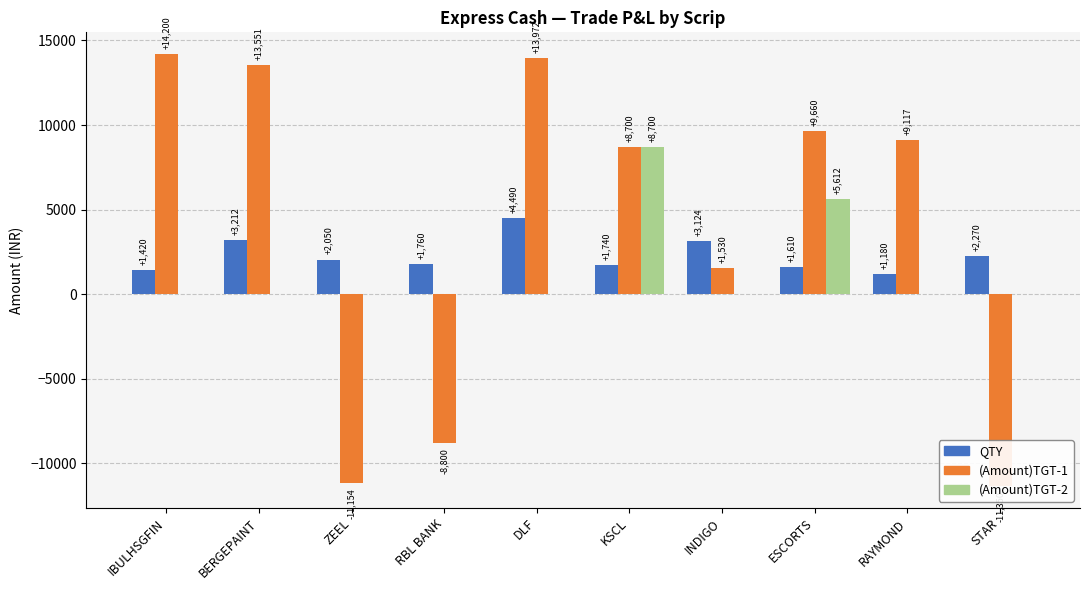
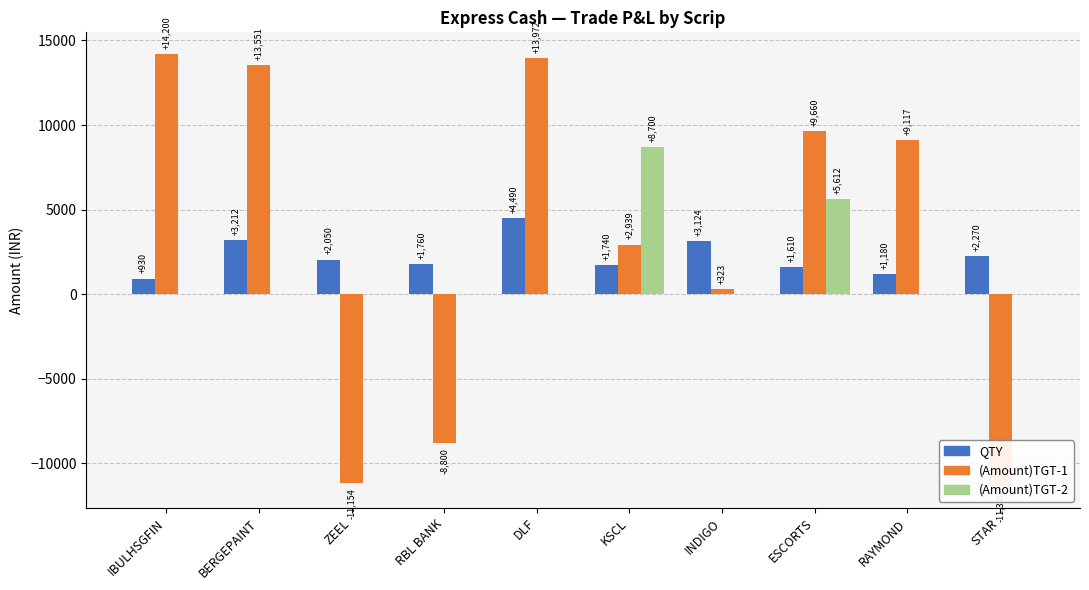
  {
    "QTY": {
-     "IBULHSGFIN": "+1,420",
+     "IBULHSGFIN": "+930",
      "BERGEPAINT": "+3,212",
      "ZEEL": "+2,050",
      "RBL BANK": "+1,760",
      "DLF": "+4,490",
      "KSCL": "+1,740",
      "INDIGO": "+3,124",
      "ESCORTS": "+1,610",
      "RAYMOND": "+1,180",
      "STAR": "+2,270"
    },
    "(Amount)TGT-1": {
      "IBULHSGFIN": "+14,200",
      "BERGEPAINT": "+13,551",
      "ZEEL": "-11,154",
      "RBL BANK": "-8,800",
      "DLF": "+13,972",
-     "KSCL": "+8,700",
-     "INDIGO": "+1,530",
+     "KSCL": "+2,939",
+     "INDIGO": "+323",
      "ESCORTS": "+9,660",
      "RAYMOND": "+9,117"
    },
    "(Amount)TGT-2": {
      "KSCL": "+8,700",
      "ESCORTS": "+5,612"
    }
  }
